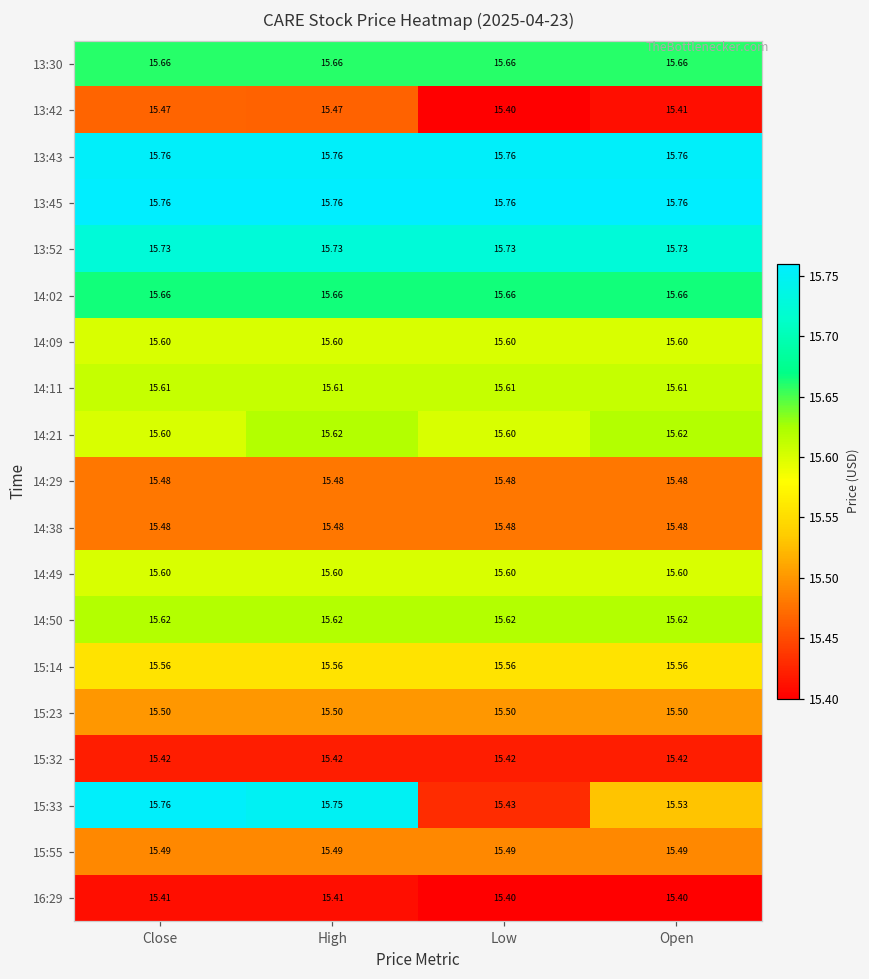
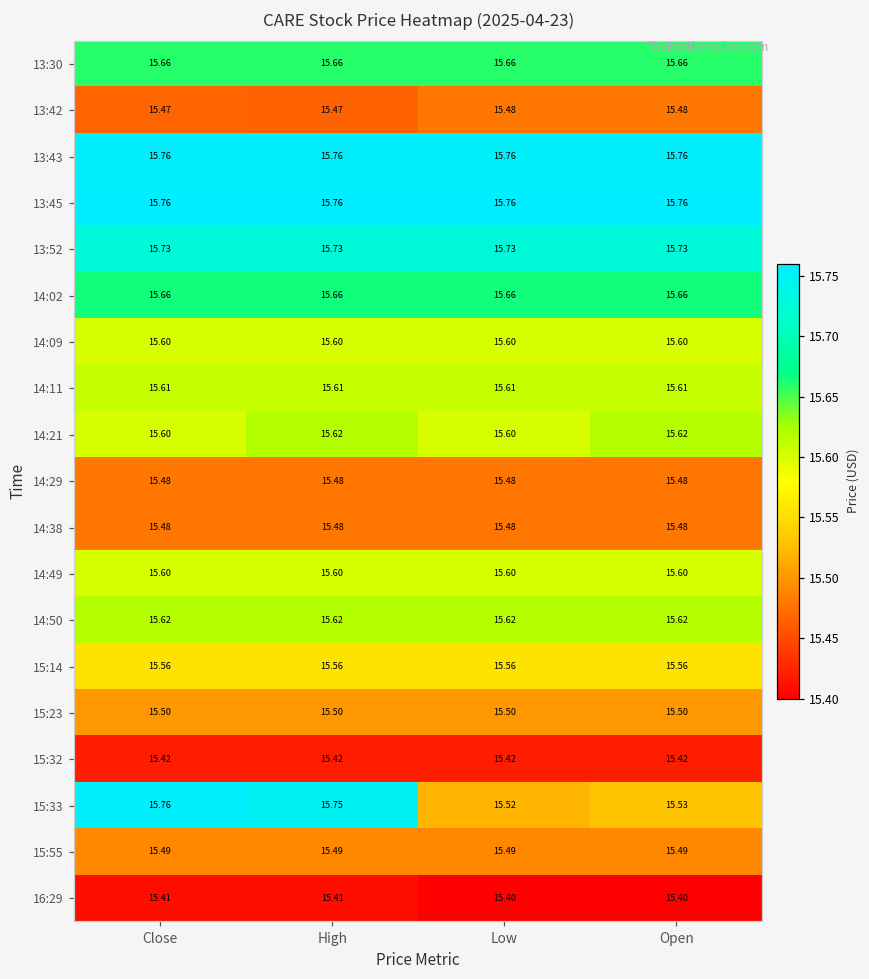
  {
    "13:30": {
      "Close": 15.66,
      "High": 15.66,
      "Low": 15.66
    },
    "13:42": {
      "Close": 15.47,
      "High": 15.47,
-     "Low": 15.40,
-     "Open": 15.41
+     "Low": 15.48,
+     "Open": 15.48
    },
    "13:43": {
      "Close": 15.76,
      "High": 15.76,
      "Low": 15.76,
      "Open": 15.76
    },
    "13:45": {
      "Close": 15.76,
      "High": 15.76,
      "Low": 15.76,
      "Open": 15.76
    },
    "13:52": {
      "Close": 15.73,
      "High": 15.73,
      "Low": 15.73,
      "Open": 15.73
    },
    "14:02": {
      "Close": 15.66,
      "High": 15.66,
      "Low": 15.66,
      "Open": 15.66
    },
    "14:09": {
      "Close": 15.60,
      "High": 15.60,
      "Low": 15.60,
      "Open": 15.60
    },
    "14:11": {
      "Close": 15.61,
      "High": 15.61,
      "Low": 15.61,
      "Open": 15.61
    },
    "14:21": {
      "Close": 15.60,
      "High": 15.62,
      "Low": 15.60,
      "Open": 15.62
    },
    "14:29": {
      "Close": 15.48,
      "High": 15.48,
      "Low": 15.48,
      "Open": 15.48
    },
    "14:38": {
      "Close": 15.48,
      "High": 15.48,
      "Low": 15.48,
      "Open": 15.48
    },
    "14:49": {
      "Close": 15.60,
      "High": 15.60,
      "Low": 15.60,
      "Open": 15.60
    },
    "14:50": {
      "Close": 15.62,
      "High": 15.62,
      "Low": 15.62,
      "Open": 15.62
    },
    "15:14": {
      "Close": 15.56,
      "High": 15.56,
      "Low": 15.56,
      "Open": 15.56
    },
    "15:23": {
      "Close": 15.50,
      "High": 15.50,
      "Low": 15.50,
      "Open": 15.50
    },
    "15:32": {
      "Close": 15.42,
      "High": 15.42,
      "Low": 15.42,
      "Open": 15.42
    },
    "15:33": {
      "Close": 15.76,
      "High": 15.75,
-     "Low": 15.43,
+     "Low": 15.52,
      "Open": 15.53
    },
    "15:55": {
      "Close": 15.49,
      "High": 15.49,
      "Low": 15.49,
      "Open": 15.49
    },
    "16:29": {
      "Close": 15.41,
      "High": 15.41,
      "Low": 15.40,
      "Open": 15.40
    }
  }
